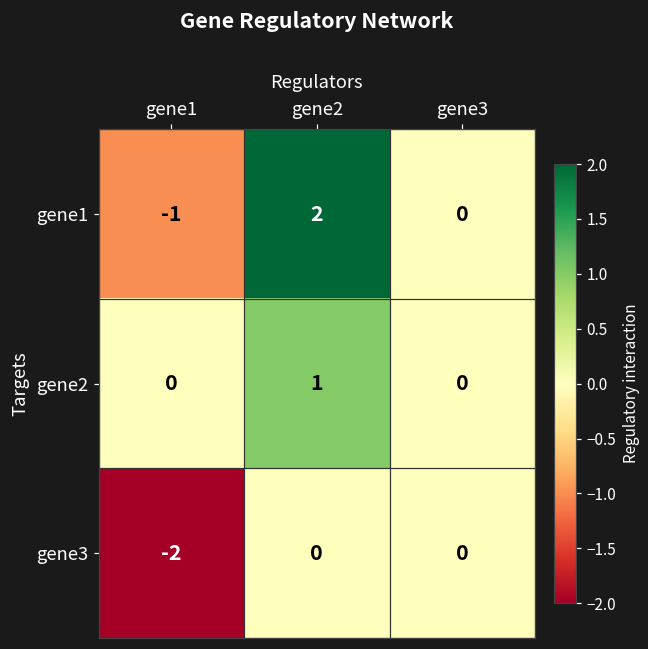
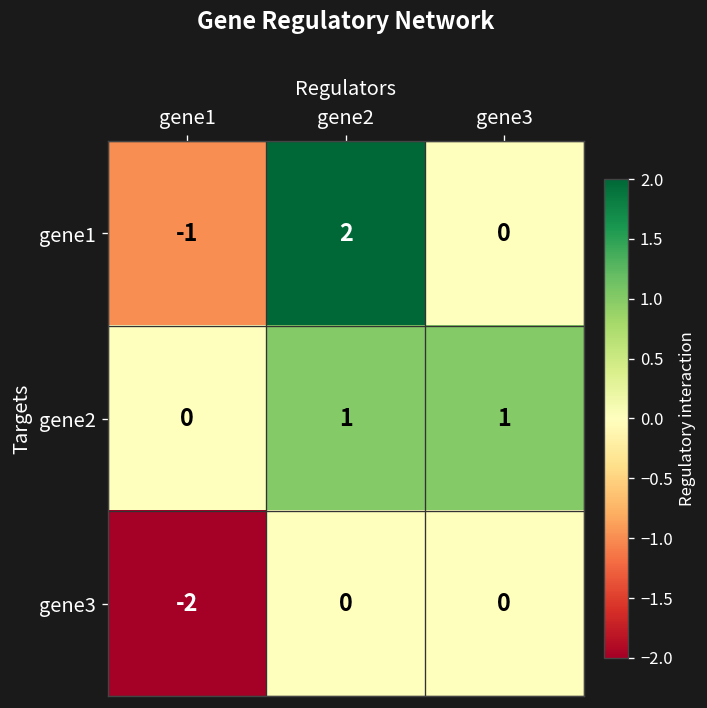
  {
    "gene1": {
      "gene1": -1,
      "gene2": 2,
      "gene3": 0
    },
    "gene2": {
      "gene1": 0,
      "gene2": 1,
-     "gene3": 0
+     "gene3": 1
    },
    "gene3": {
      "gene1": -2,
      "gene2": 0,
      "gene3": 0
    }
  }
